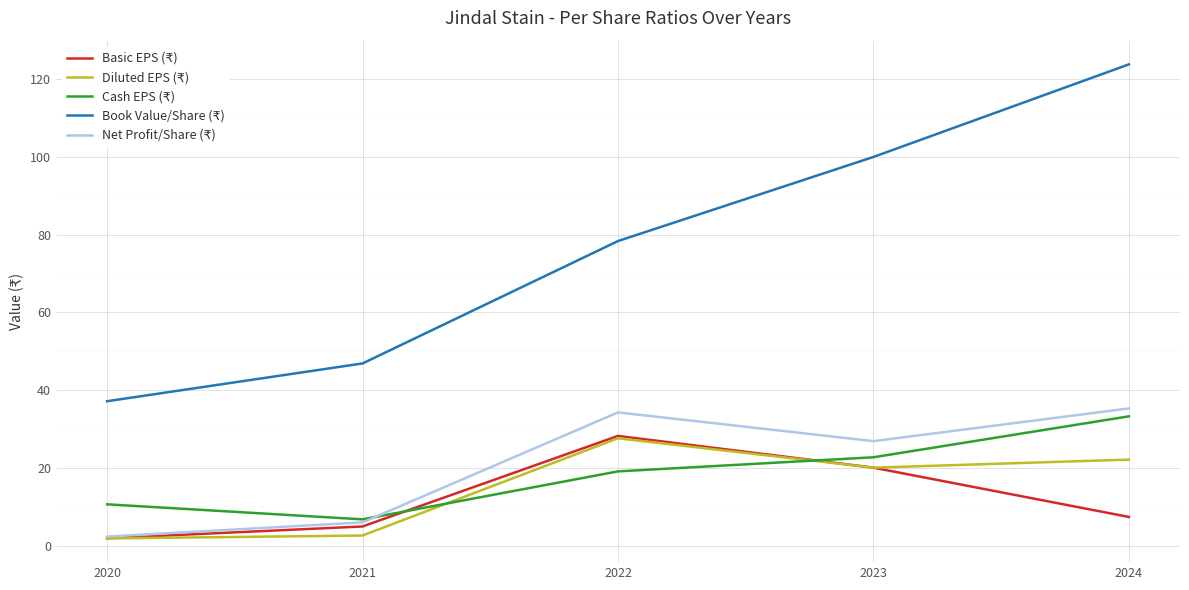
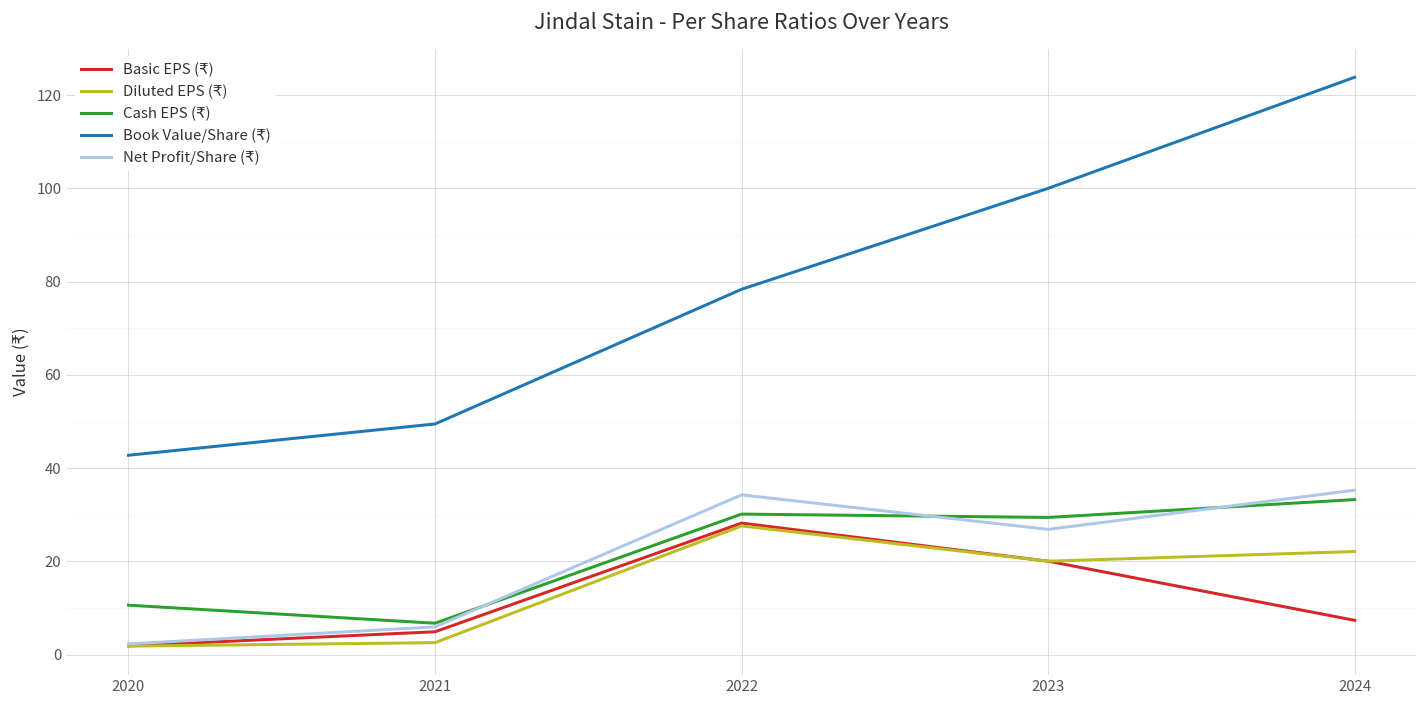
  {
    "Basic EPS (₹)": {
      "2021": 5,
      "2024": 7
    },
    "Diluted EPS (₹)": {
      "2021": 3,
      "2024": 22
    },
    "Cash EPS (₹)": {
      "2020": 11,
      "2021": 7,
-     "2022": 19,
-     "2023": 23,
+     "2022": 30,
+     "2023": 29,
      "2024": 33
    },
    "Book Value/Share (₹)": {
-     "2020": 37,
-     "2021": 47,
+     "2020": 43,
+     "2021": 49,
      "2022": 78,
      "2023": 100,
      "2024": 124
    },
    "Net Profit/Share (₹)": {
      "2021": 6,
      "2022": 34,
      "2023": 27,
      "2024": 35
    }
  }
